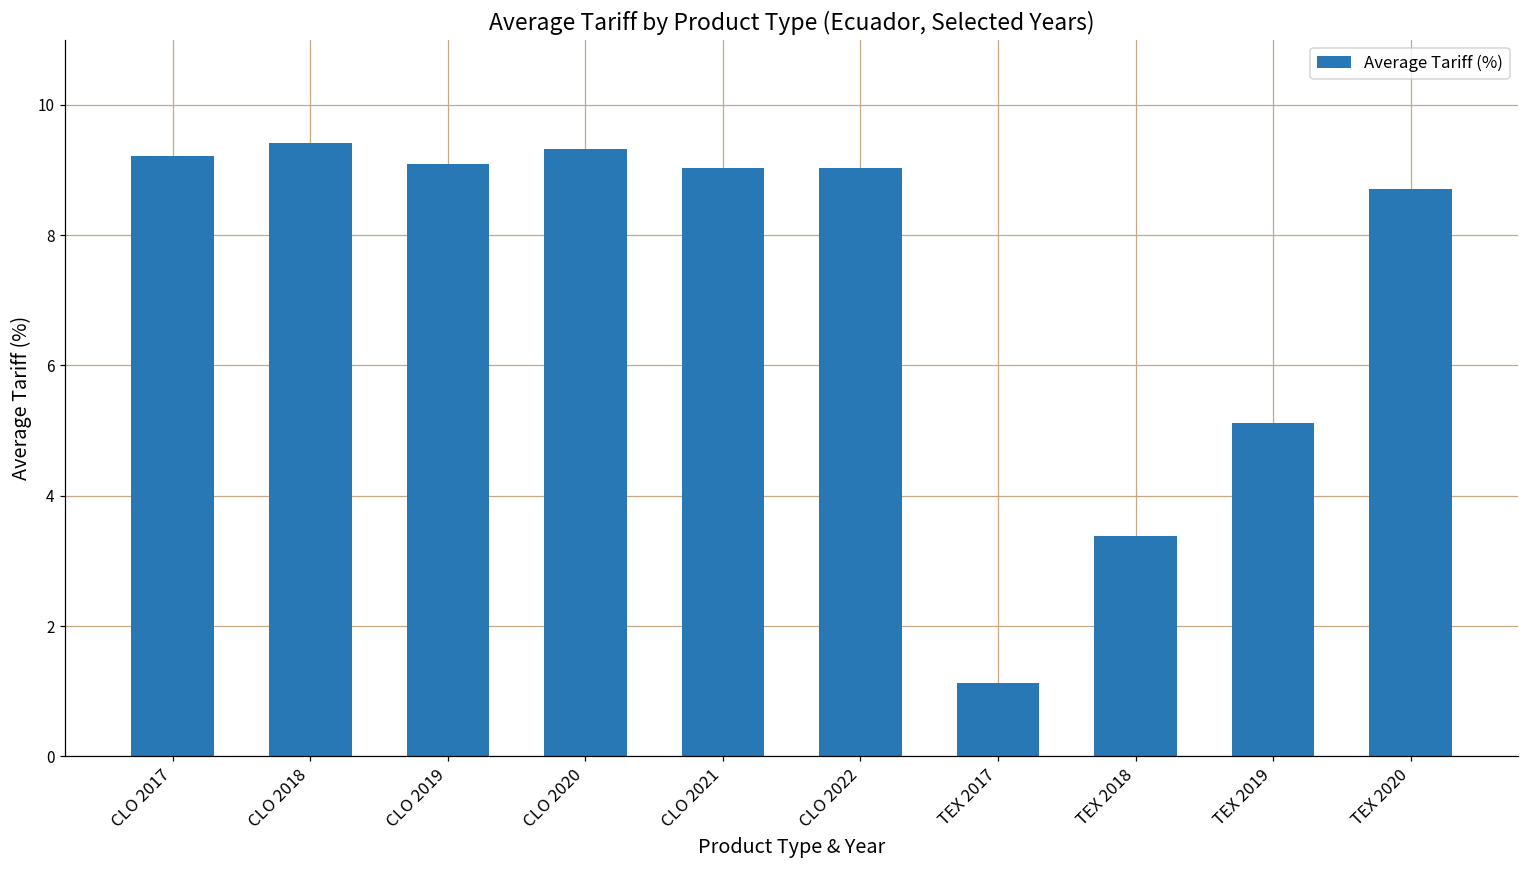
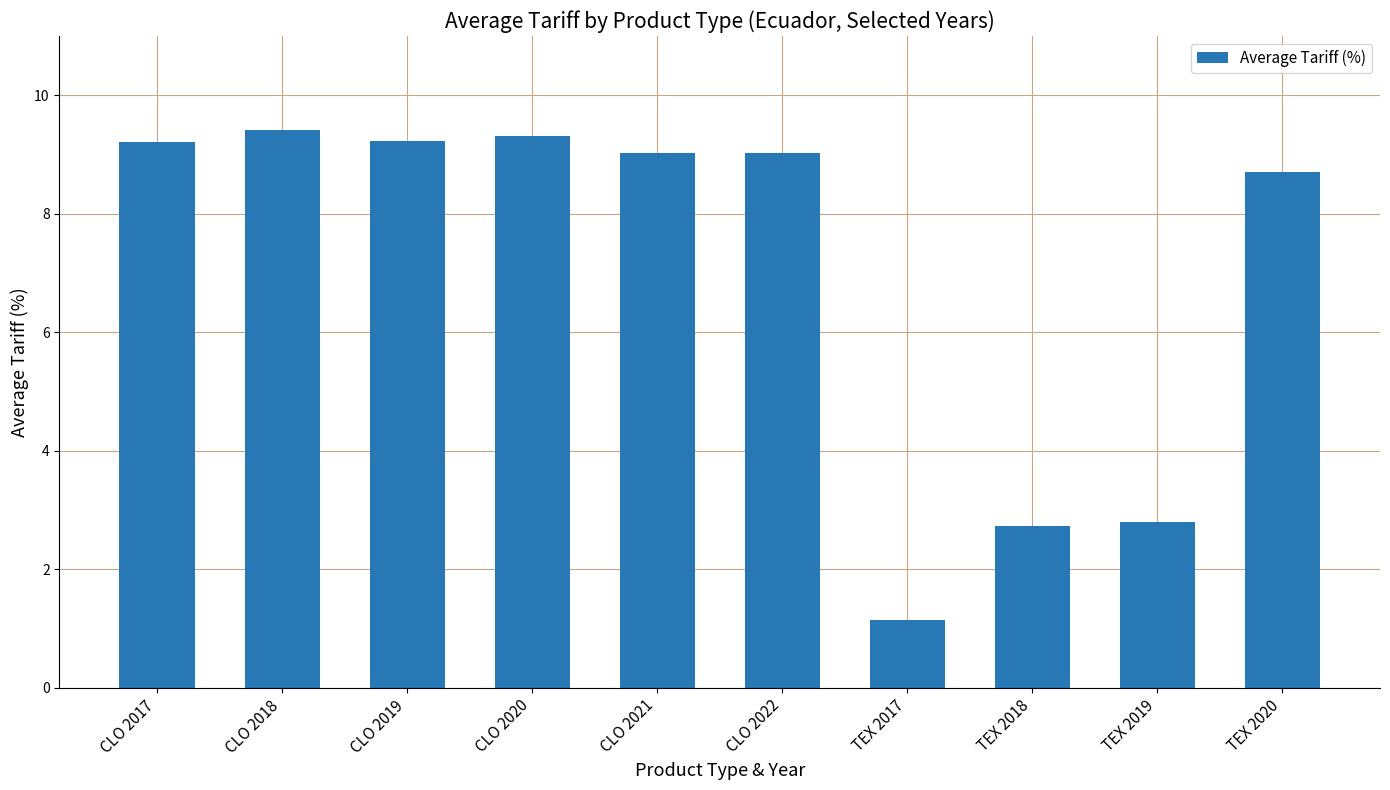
  {
    "CLO 2017": 9.2,
    "CLO 2018": 9.4,
-   "CLO 2019": 9.1,
+   "CLO 2019": 9.2,
    "CLO 2020": 9.3,
    "CLO 2021": 9.0,
    "CLO 2022": 9.0,
    "TEX 2017": 1.1,
-   "TEX 2018": 3.4,
-   "TEX 2019": 5.1,
+   "TEX 2018": 2.7,
+   "TEX 2019": 2.8,
    "TEX 2020": 8.7
  }
